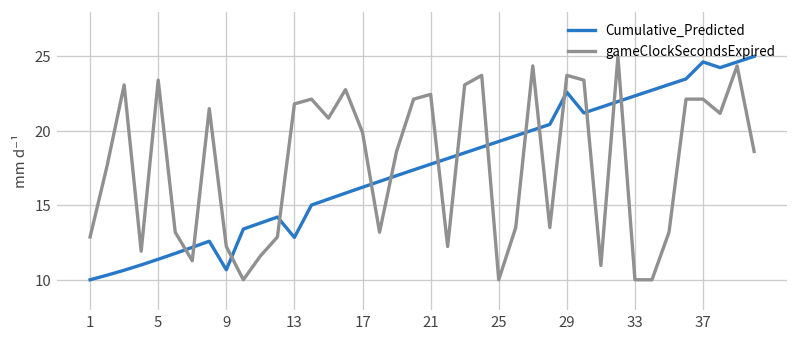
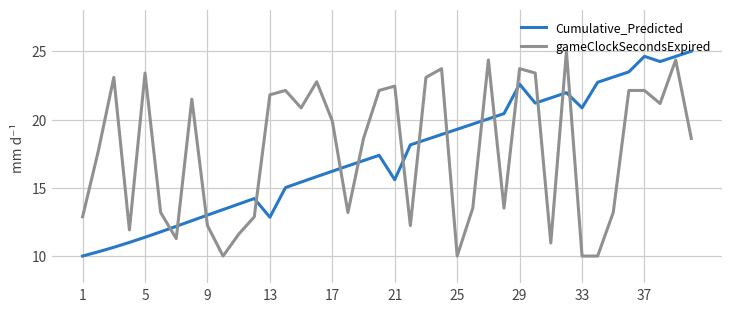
  {
    "Cumulative_Predicted": {
      "1": 10.0,
      "5": 11.4,
-     "9": 10.7,
+     "9": 13.0,
      "13": 12.8,
      "17": 16.2,
-     "21": 17.8,
+     "21": 15.6,
      "25": 19.3,
      "29": 22.6,
-     "33": 22.3,
+     "33": 20.9,
      "37": 24.6
    },
    "gameClockSecondsExpired": {
      "1": 12.9,
      "5": 23.4,
      "9": 12.2,
      "13": 21.8,
      "17": 19.9,
      "21": 22.4,
      "25": 10.0,
      "29": 23.7,
      "33": 10.0,
      "37": 22.1
    }
  }
